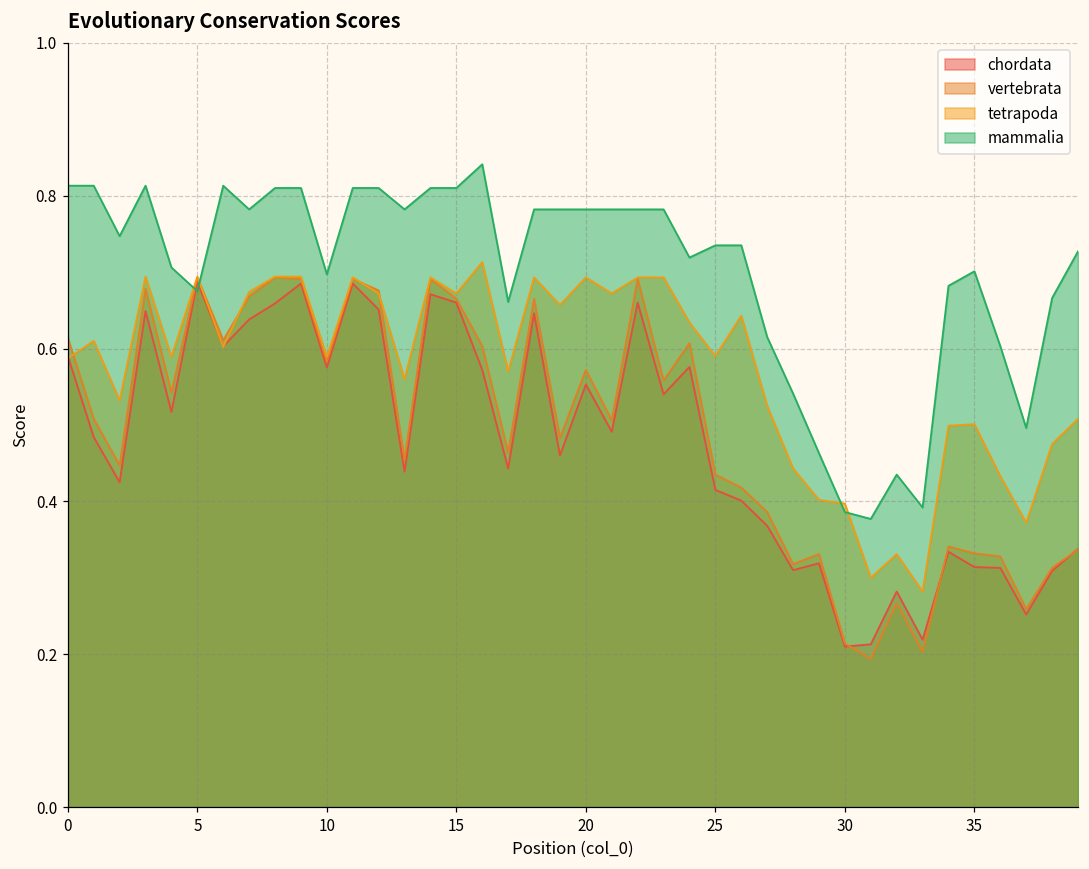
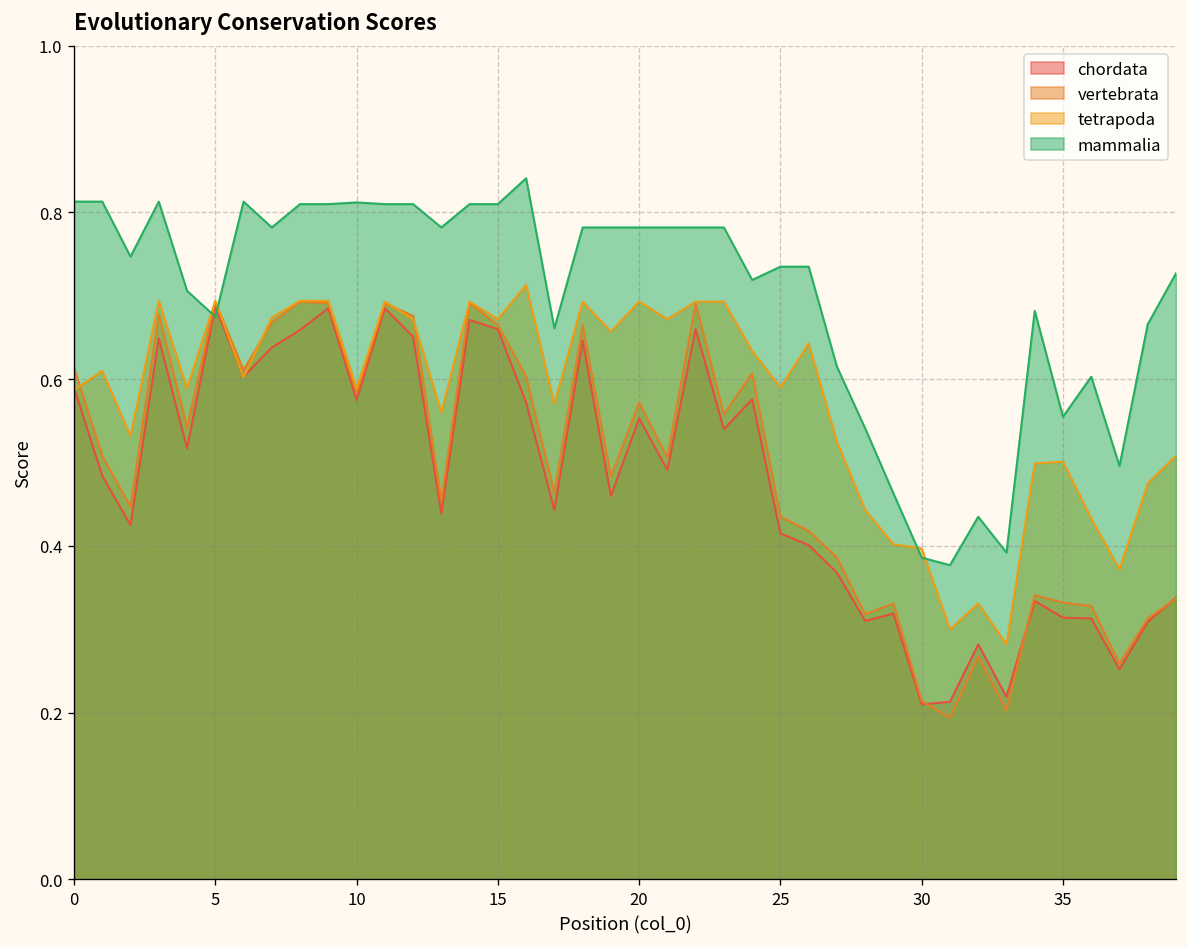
  {
    "mammalia": {
      "0": 0.81,
      "5": 0.68,
-     "10": 0.70,
+     "10": 0.81,
      "15": 0.81,
      "20": 0.78,
      "25": 0.74,
      "30": 0.39,
-     "35": 0.70
+     "35": 0.56
    }
  }
